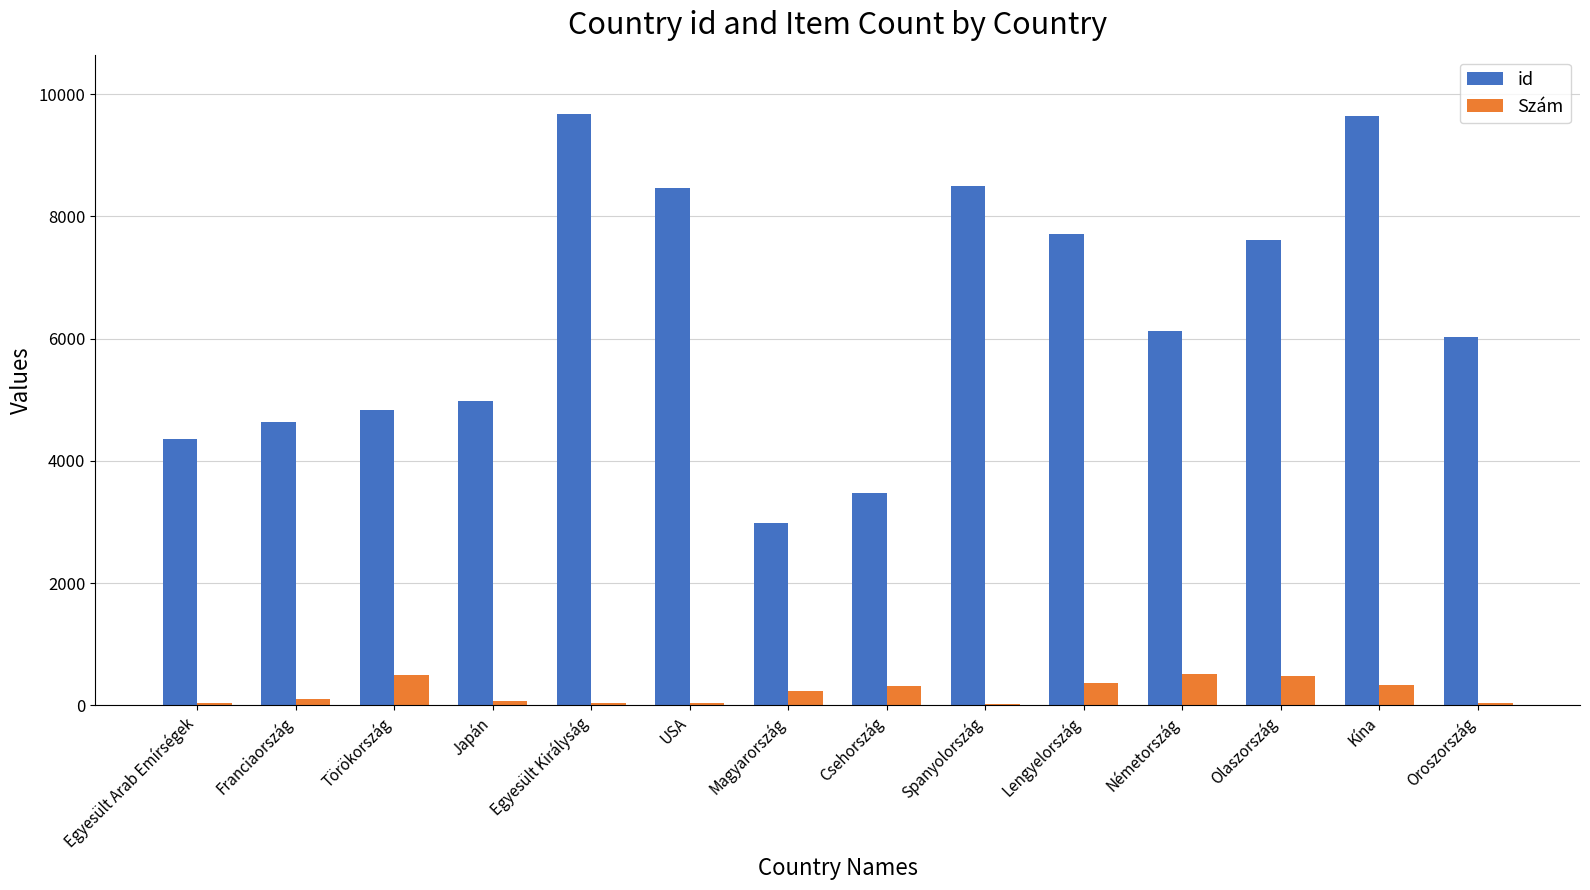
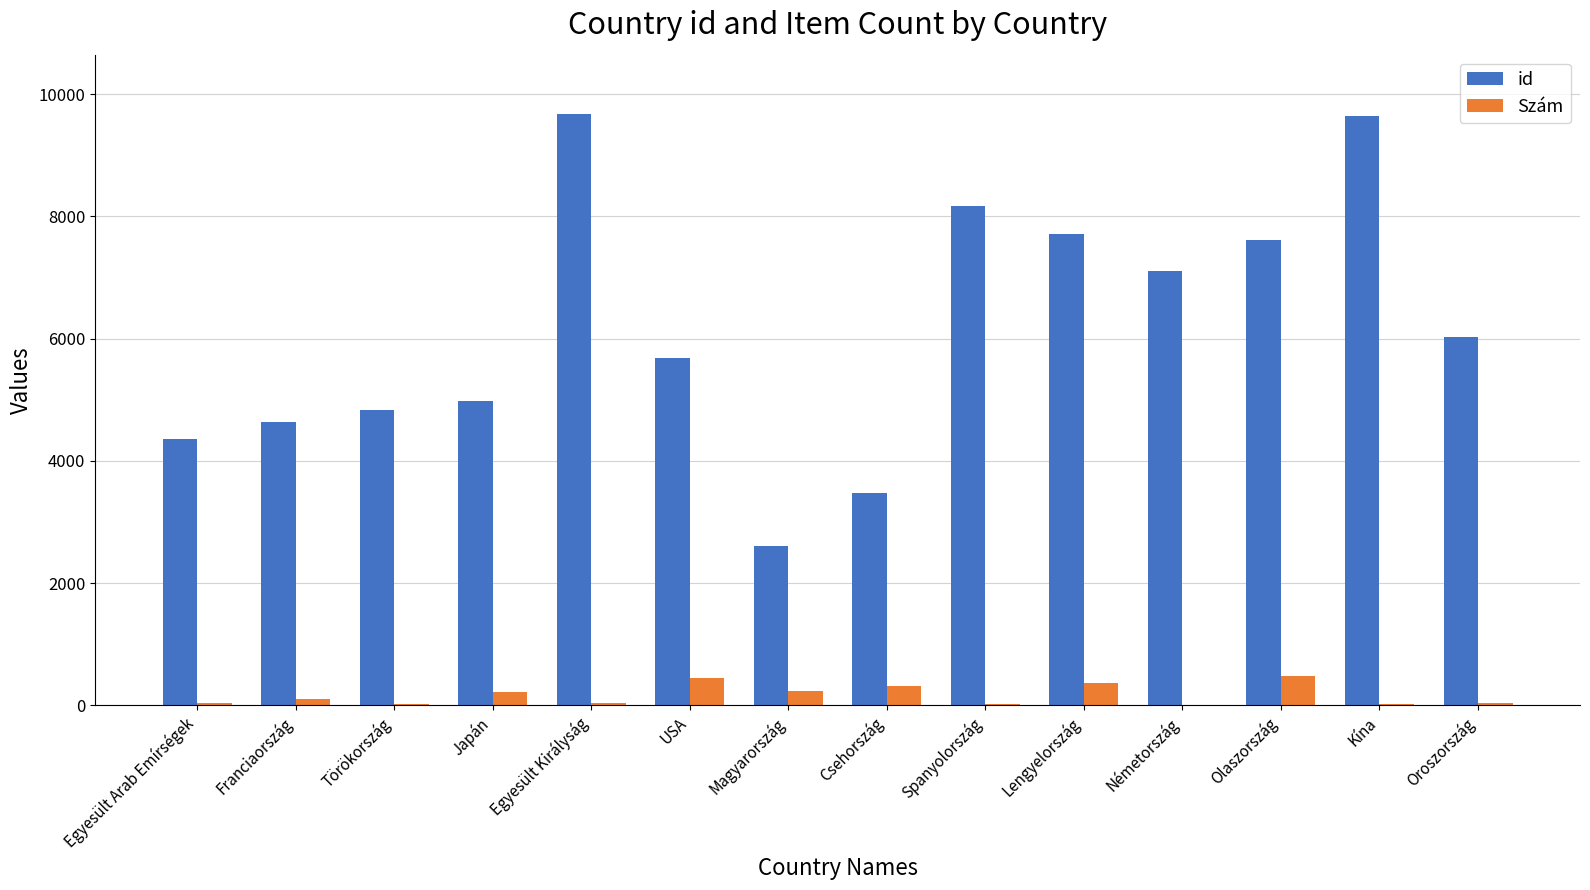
  {
    "id": {
      "Egyesült Arab Emírségek": 4400,
      "Franciaország": 4600,
      "Törökország": 4800,
      "Japán": 5000,
      "Egyesült Királyság": 9700,
-     "USA": 8500,
-     "Magyarország": 3000,
+     "USA": 5700,
+     "Magyarország": 2600,
      "Csehország": 3500,
-     "Spanyolország": 8500,
+     "Spanyolország": 8200,
      "Lengyelország": 7700,
-     "Németország": 6100,
+     "Németország": 7100,
      "Olaszország": 7600,
      "Kína": 9600,
      "Oroszország": 6000
    },
    "Szám": {
      "Franciaország": 100,
-     "Törökország": 500,
-     "Japán": 100,
+     "Törökország": 0,
+     "Japán": 200,
      "Egyesült Királyság": 0,
-     "USA": 0,
+     "USA": 400,
      "Magyarország": 200,
      "Csehország": 300,
      "Lengyelország": 400,
-     "Németország": 500,
+     "Németország": 0,
      "Olaszország": 500,
-     "Kína": 300
+     "Kína": 0
    }
  }
